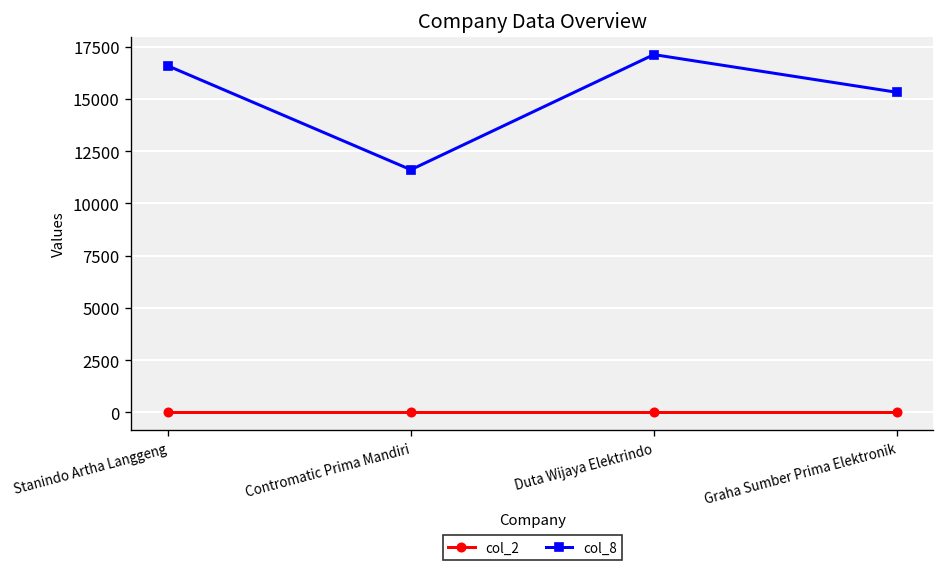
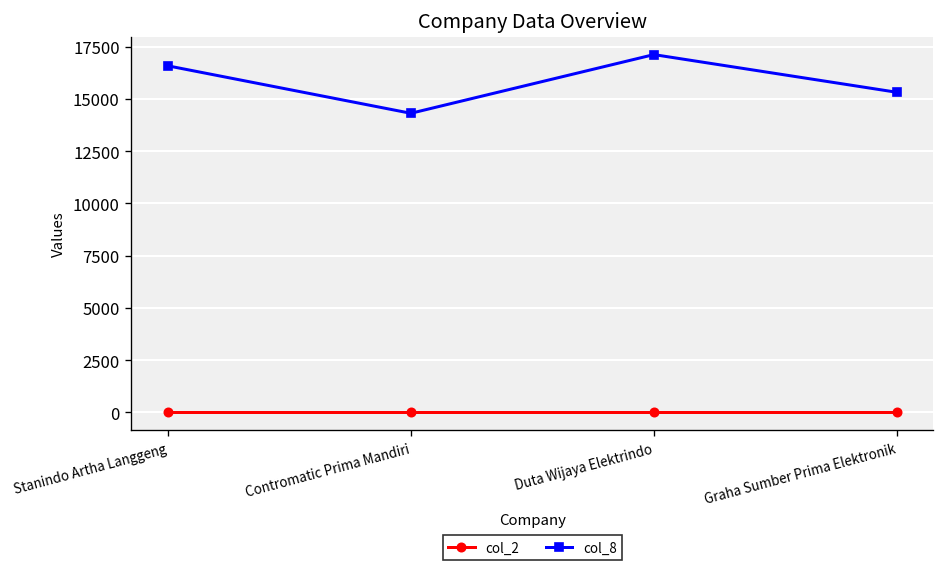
  {
    "col_2": {
      "Stanindo Artha Langgeng": 0,
      "Contromatic Prima Mandiri": 0,
      "Duta Wijaya Elektrindo": 0,
      "Graha Sumber Prima Elektronik": 0
    },
    "col_8": {
      "Stanindo Artha Langgeng": 16600,
-     "Contromatic Prima Mandiri": 11600,
+     "Contromatic Prima Mandiri": 14300,
      "Duta Wijaya Elektrindo": 17100,
      "Graha Sumber Prima Elektronik": 15300
    }
  }
